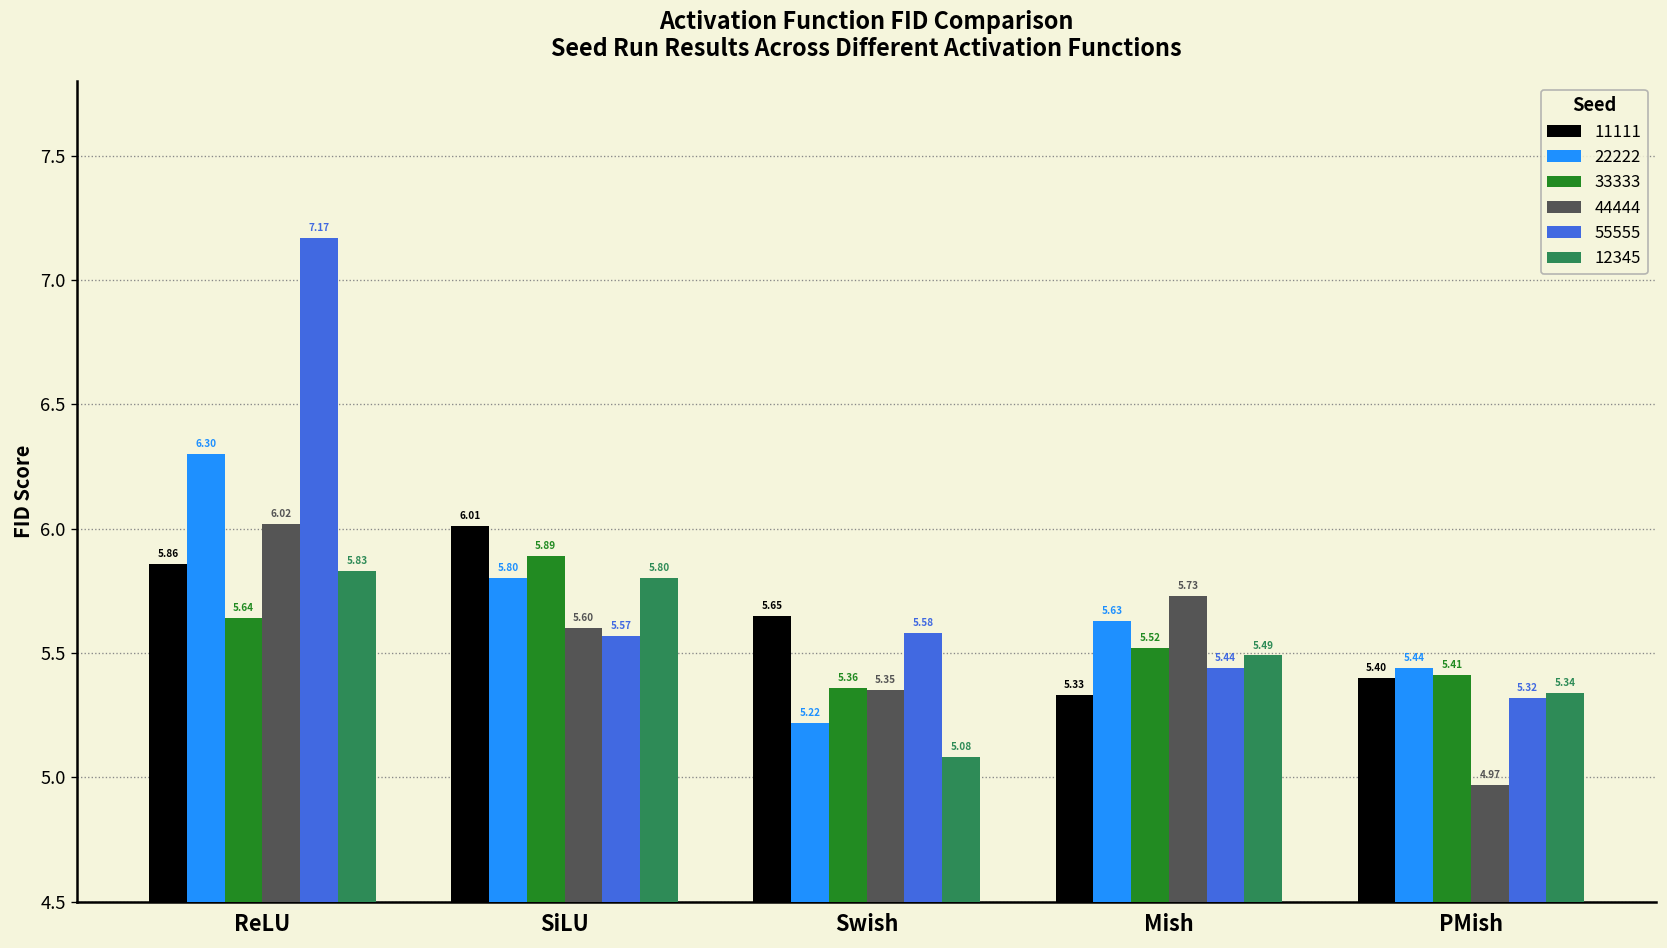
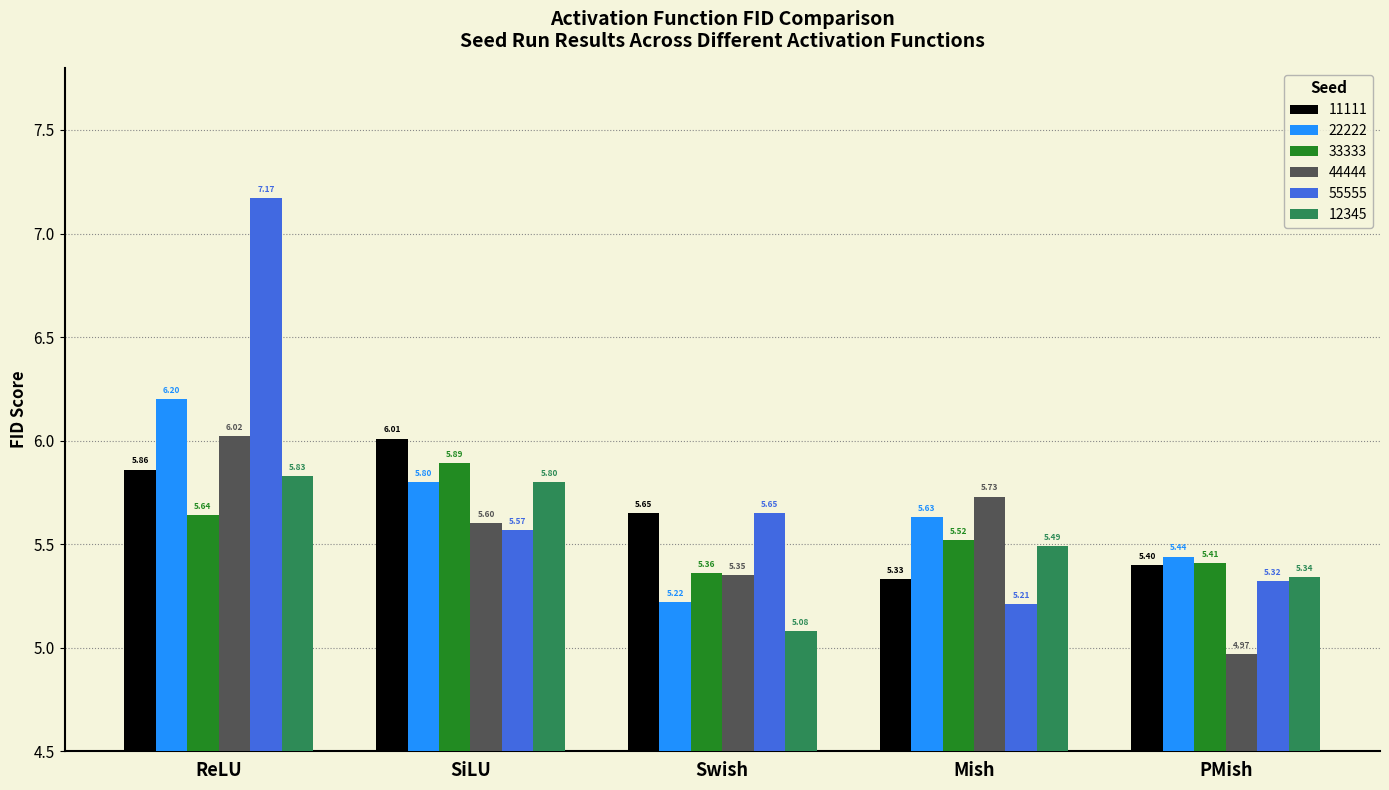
  {
    "11111": {
      "ReLU": 5.86,
      "SiLU": 6.01,
      "Swish": 5.65,
      "Mish": 5.33,
      "PMish": 5.40
    },
    "22222": {
-     "ReLU": 6.30,
+     "ReLU": 6.20,
      "SiLU": 5.80,
      "Swish": 5.22,
      "Mish": 5.63,
      "PMish": 5.44
    },
    "44444": {
      "ReLU": 6.02,
      "SiLU": 5.60,
      "Swish": 5.35,
      "Mish": 5.73,
      "PMish": 4.97
    },
    "55555": {
      "ReLU": 7.17,
      "SiLU": 5.57,
-     "Swish": 5.58,
-     "Mish": 5.44,
+     "Swish": 5.65,
+     "Mish": 5.21,
      "PMish": 5.32
    }
  }
